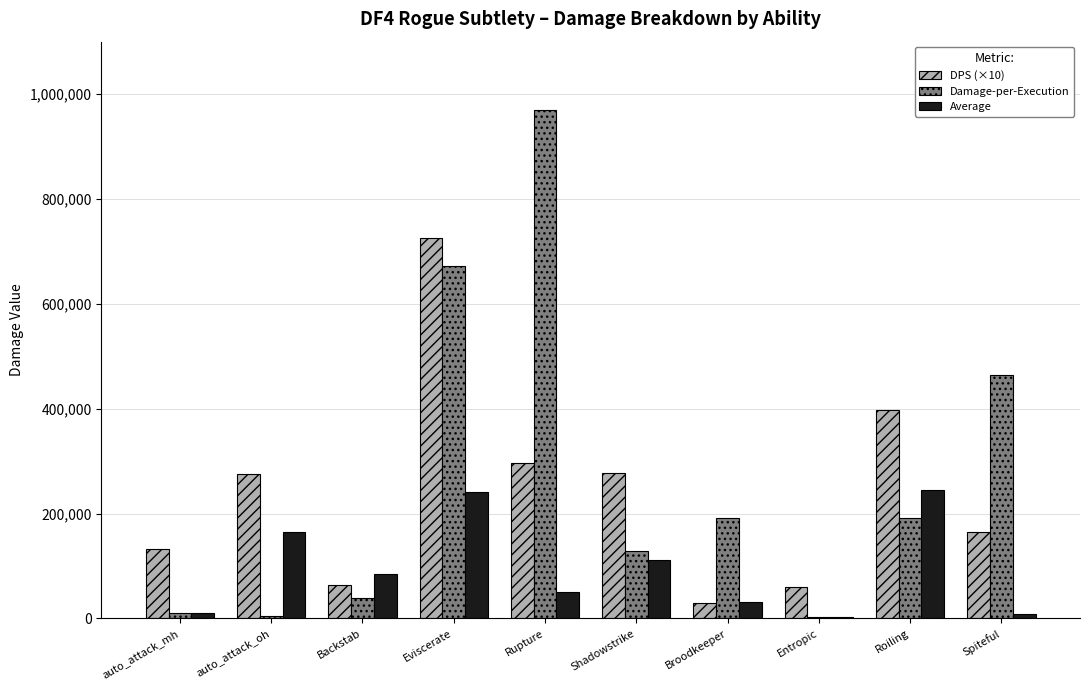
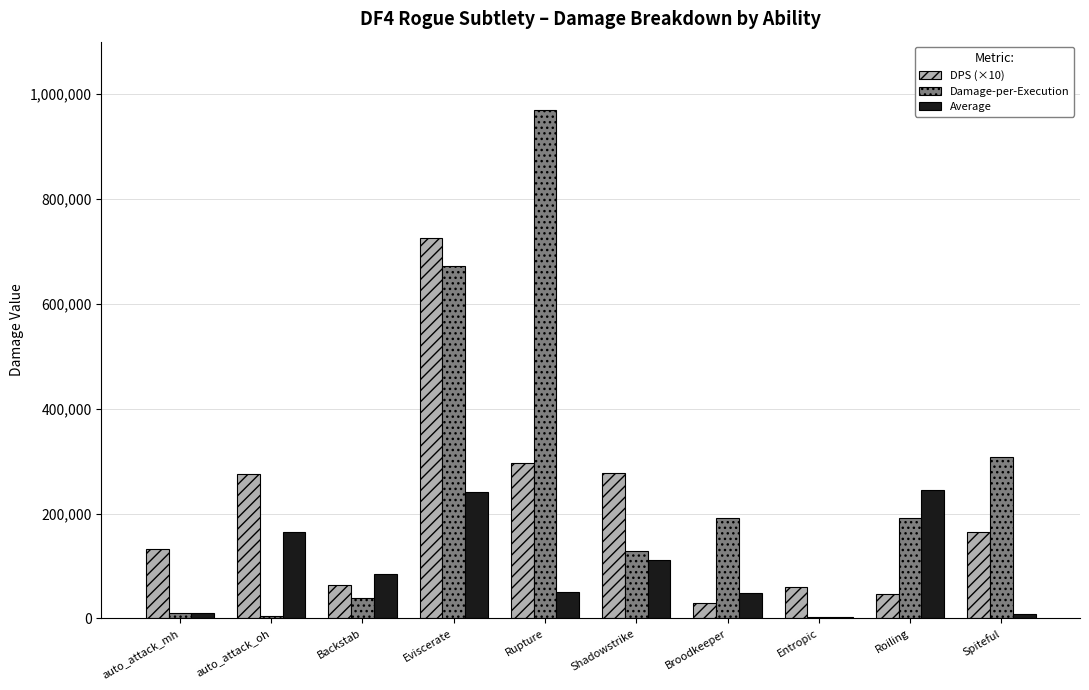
  {
    "DPS (×10)": {
      "auto_attack_mh": "130,000",
      "auto_attack_oh": "280,000",
      "Backstab": "60,000",
      "Eviscerate": "730,000",
      "Rupture": "300,000",
      "Shadowstrike": "280,000",
      "Broodkeeper": "30,000",
      "Entropic": "60,000",
-     "Roiling": "400,000",
+     "Roiling": "50,000",
      "Spiteful": "170,000"
    },
    "Damage-per-Execution": {
      "auto_attack_mh": "10,000",
      "auto_attack_oh": "10,000",
      "Backstab": "40,000",
      "Eviscerate": "670,000",
      "Rupture": "970,000",
      "Shadowstrike": "130,000",
      "Broodkeeper": "190,000",
      "Roiling": "190,000",
-     "Spiteful": "460,000"
+     "Spiteful": "310,000"
    },
    "Average": {
      "auto_attack_mh": "10,000",
      "auto_attack_oh": "160,000",
      "Backstab": "80,000",
      "Eviscerate": "240,000",
      "Rupture": "50,000",
      "Shadowstrike": "110,000",
-     "Broodkeeper": "30,000",
+     "Broodkeeper": "50,000",
      "Roiling": "240,000",
      "Spiteful": "10,000"
    }
  }
